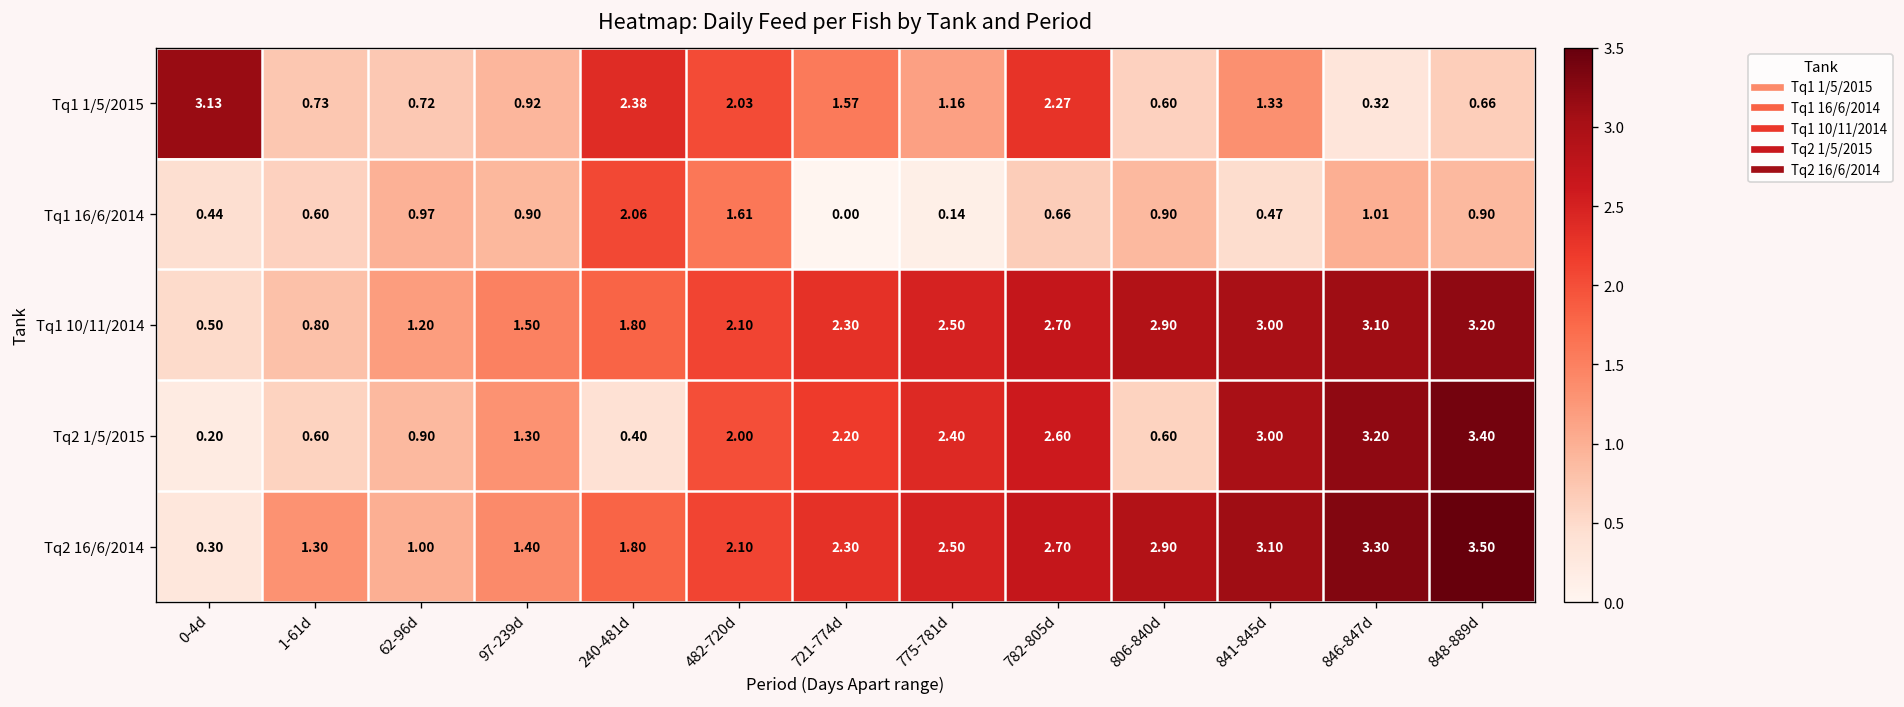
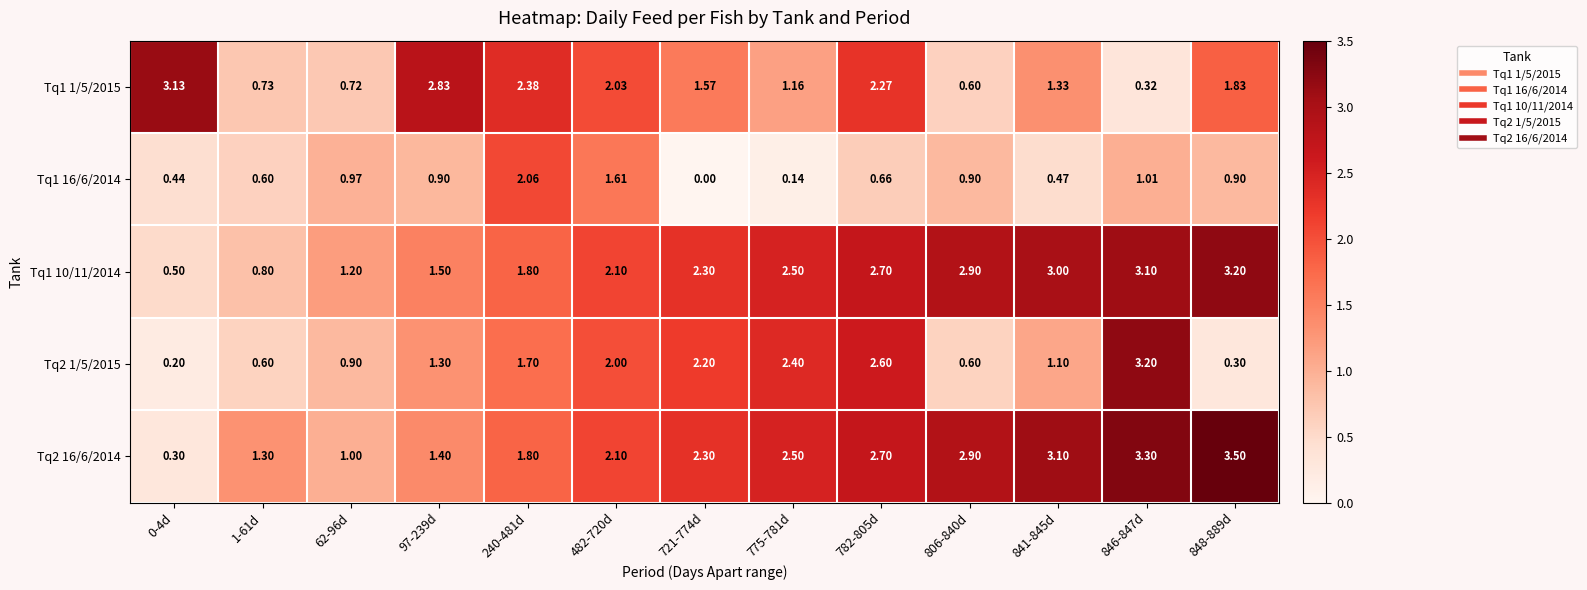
  {
    "Tq1 1/5/2015": {
      "0-4d": 3.13,
      "1-61d": 0.73,
      "62-96d": 0.72,
-     "97-239d": 0.92,
+     "97-239d": 2.83,
      "240-481d": 2.38,
      "482-720d": 2.03,
      "721-774d": 1.57,
      "775-781d": 1.16,
      "782-805d": 2.27,
      "806-840d": 0.60,
      "841-845d": 1.33,
      "846-847d": 0.32,
-     "848-889d": 0.66
+     "848-889d": 1.83
    },
    "Tq1 16/6/2014": {
      "0-4d": 0.44,
      "1-61d": 0.60,
      "62-96d": 0.97,
      "97-239d": 0.90,
      "240-481d": 2.06,
      "482-720d": 1.61,
      "721-774d": 0.00,
      "775-781d": 0.14,
      "782-805d": 0.66,
      "806-840d": 0.90,
      "841-845d": 0.47,
      "846-847d": 1.01,
      "848-889d": 0.90
    },
    "Tq1 10/11/2014": {
      "0-4d": 0.50,
      "1-61d": 0.80,
      "62-96d": 1.20,
      "97-239d": 1.50,
      "240-481d": 1.80,
      "482-720d": 2.10,
      "721-774d": 2.30,
      "775-781d": 2.50,
      "782-805d": 2.70,
      "806-840d": 2.90,
      "841-845d": 3.00,
      "846-847d": 3.10,
      "848-889d": 3.20
    },
    "Tq2 1/5/2015": {
      "0-4d": 0.20,
      "1-61d": 0.60,
      "62-96d": 0.90,
      "97-239d": 1.30,
-     "240-481d": 0.40,
+     "240-481d": 1.70,
      "482-720d": 2.00,
      "721-774d": 2.20,
      "775-781d": 2.40,
      "782-805d": 2.60,
      "806-840d": 0.60,
-     "841-845d": 3.00,
+     "841-845d": 1.10,
      "846-847d": 3.20,
-     "848-889d": 3.40
+     "848-889d": 0.30
    },
    "Tq2 16/6/2014": {
      "0-4d": 0.30,
      "1-61d": 1.30,
      "62-96d": 1.00,
      "97-239d": 1.40,
      "240-481d": 1.80,
      "482-720d": 2.10,
      "721-774d": 2.30,
      "775-781d": 2.50,
      "782-805d": 2.70,
      "806-840d": 2.90,
      "841-845d": 3.10,
      "846-847d": 3.30,
      "848-889d": 3.50
    }
  }
